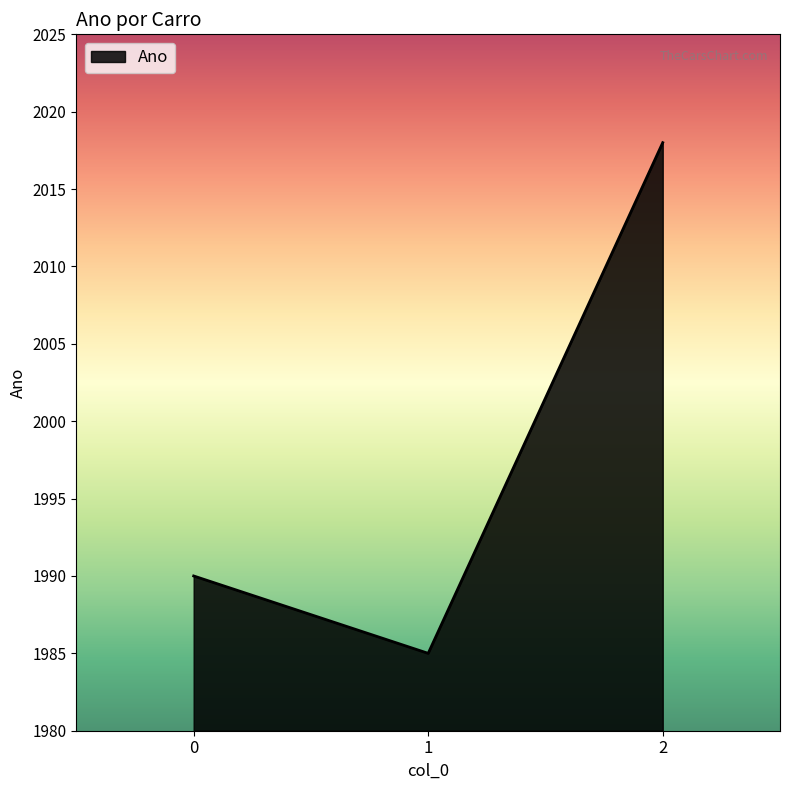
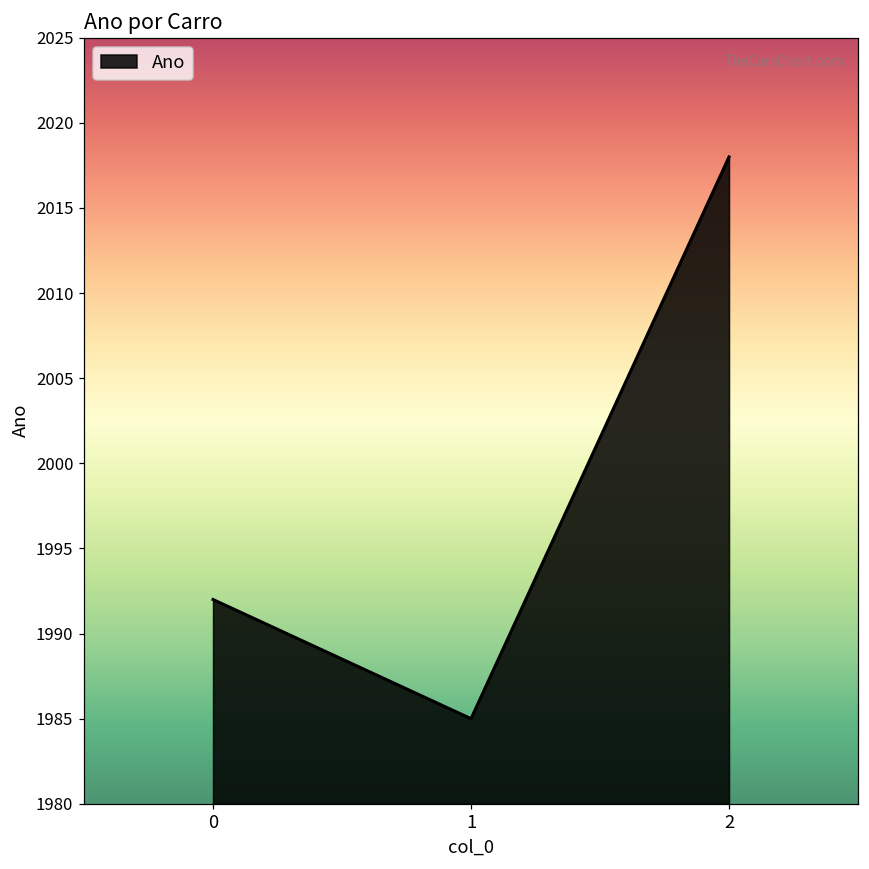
  {
-   "0": 1990,
+   "0": 1992,
    "1": 1985,
    "2": 2018
  }
